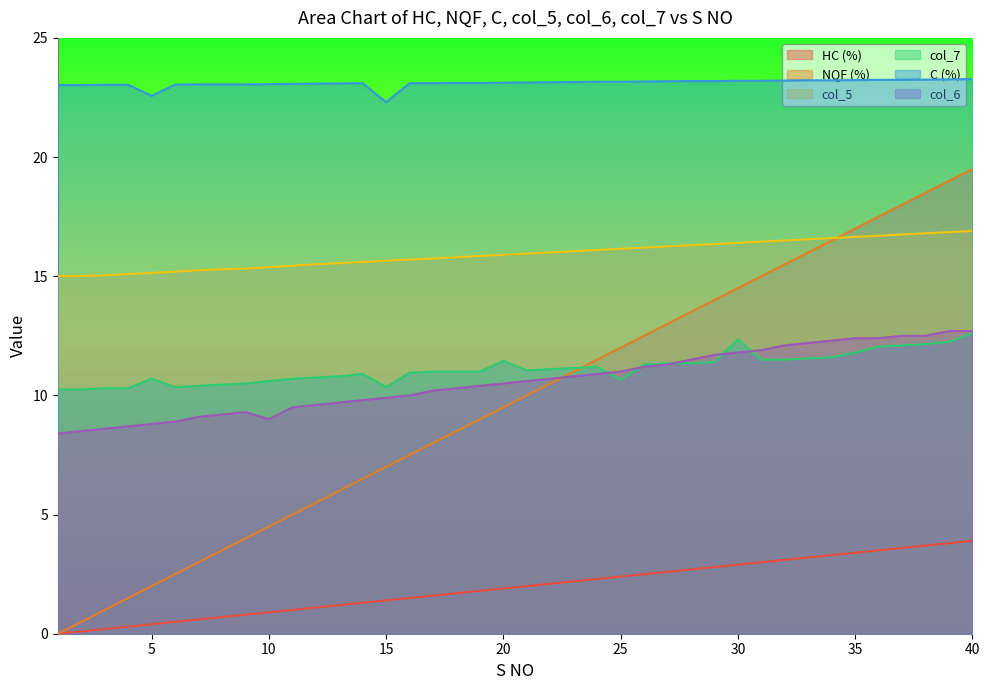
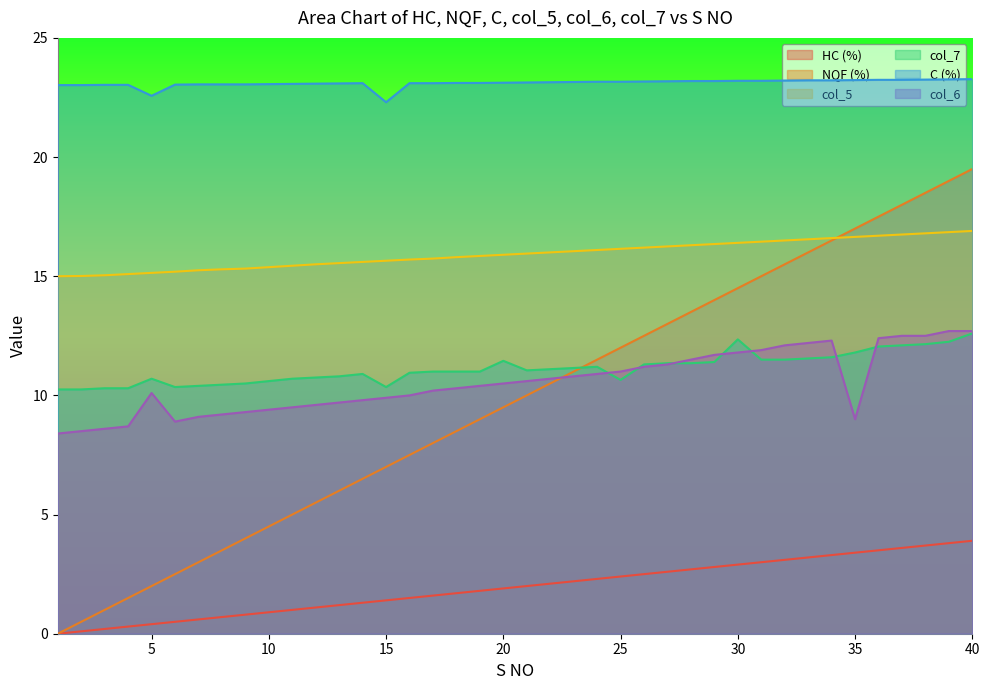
  {
    "col_7": {
      "5": 10.7,
      "10": 10.6,
      "15": 10.4,
      "20": 11.5,
      "25": 10.6,
      "30": 12.4,
      "35": 11.8
    },
    "C (%)": {
      "5": 22.6,
      "10": 23.1,
      "15": 22.3,
      "20": 23.1,
      "25": 23.2,
      "30": 23.2,
      "40": 23.3
    },
    "col_6": {
-     "5": 8.8,
-     "10": 9.0,
+     "5": 10.1,
+     "10": 9.4,
      "15": 9.9,
      "20": 10.5,
      "25": 11.0,
      "30": 11.8,
-     "35": 12.4
+     "35": 9.0
    }
  }
